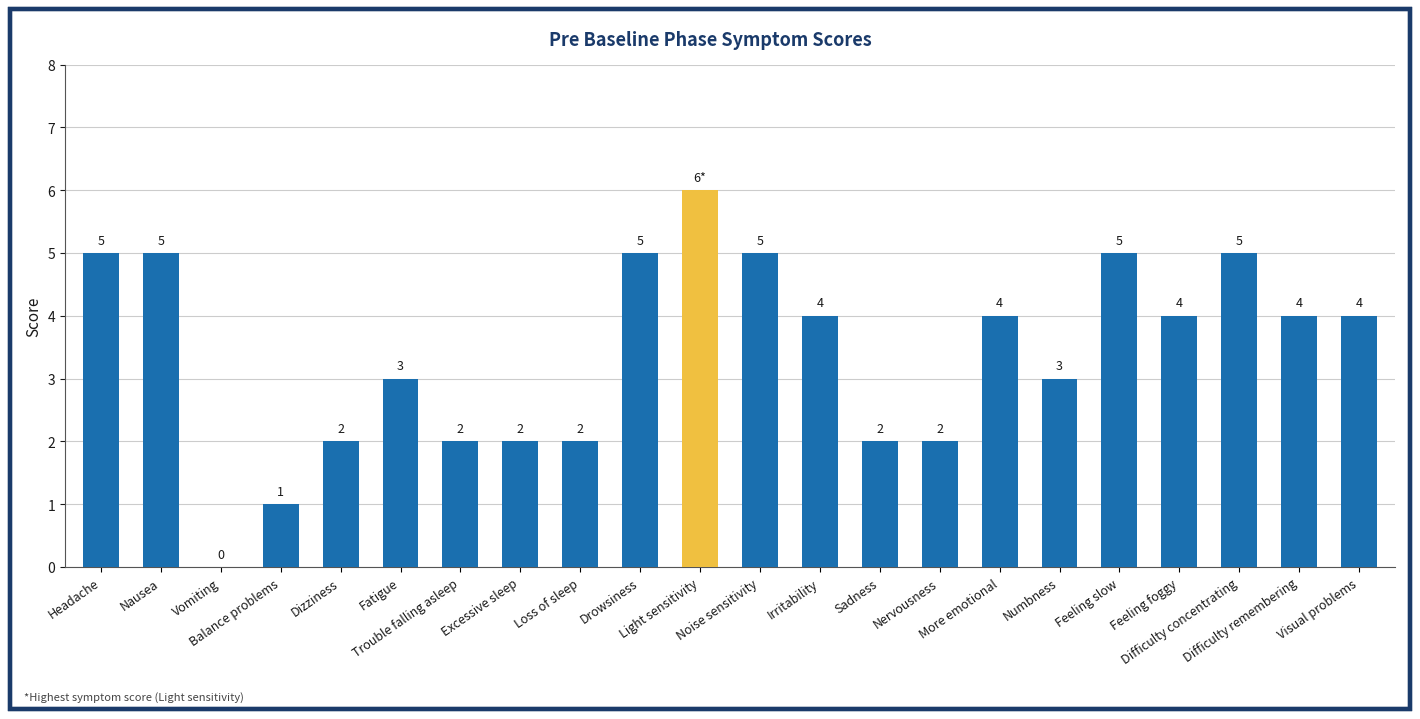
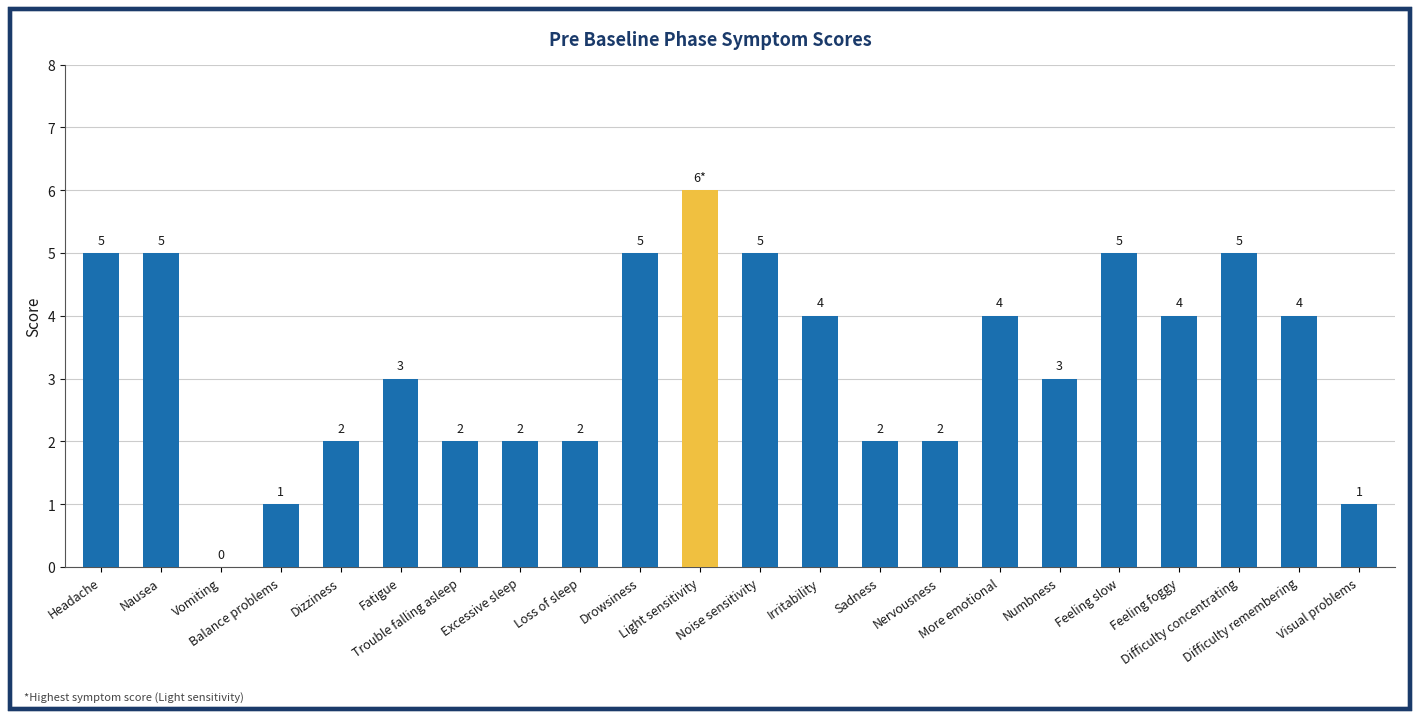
  {
    "Headache": "5",
    "Nausea": "5",
    "Vomiting": "0",
    "Balance problems": "1",
    "Dizziness": "2",
    "Fatigue": "3",
    "Trouble falling asleep": "2",
    "Excessive sleep": "2",
    "Loss of sleep": "2",
    "Drowsiness": "5",
    "Light sensitivity": "6*",
    "Noise sensitivity": "5",
    "Irritability": "4",
    "Sadness": "2",
    "Nervousness": "2",
    "More emotional": "4",
    "Numbness": "3",
    "Feeling slow": "5",
    "Feeling foggy": "4",
    "Difficulty concentrating": "5",
    "Difficulty remembering": "4",
-   "Visual problems": "4"
+   "Visual problems": "1"
  }
